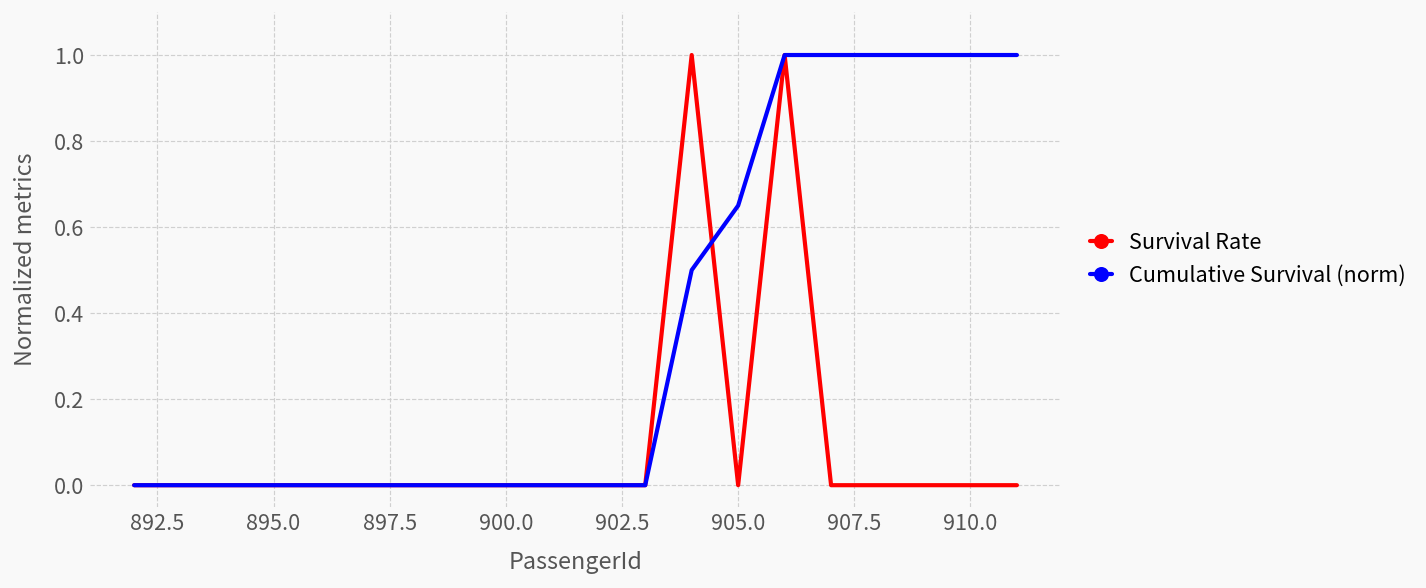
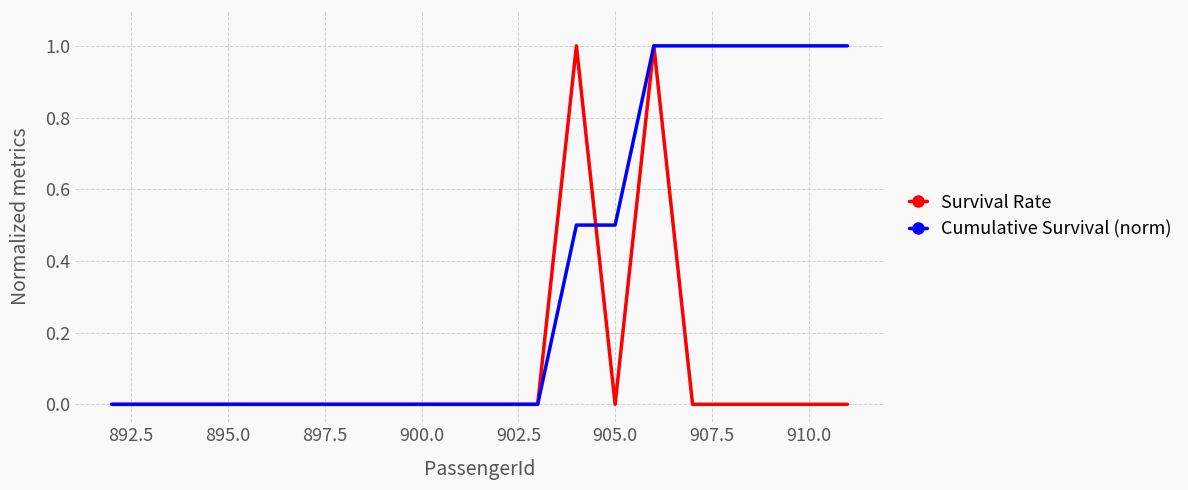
  {
    "Survival Rate": {
      "905.0": 0.00,
      "910.0": 0.00
    },
    "Cumulative Survival (norm)": {
-     "905.0": 0.65,
+     "905.0": 0.50,
      "910.0": 1.00
    }
  }
